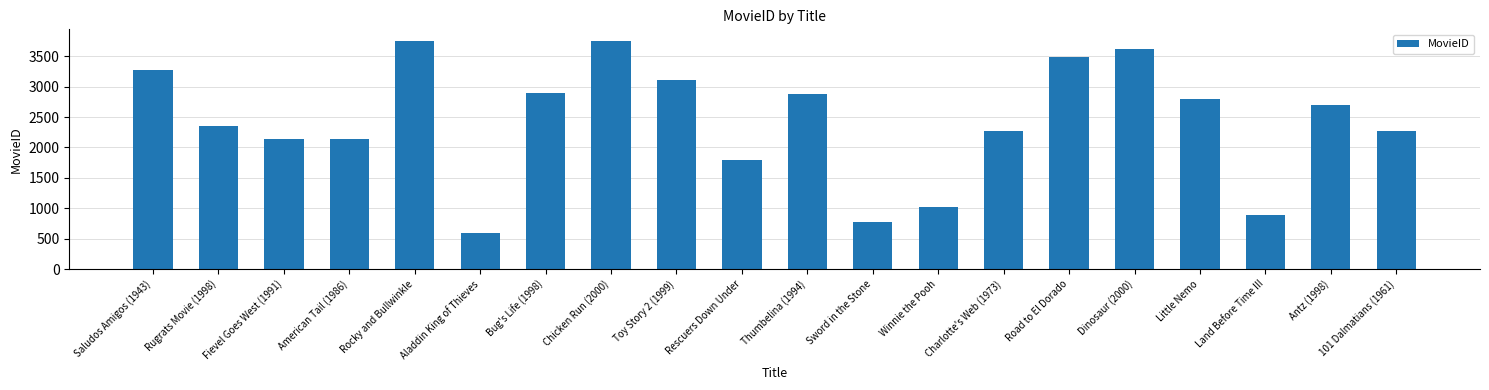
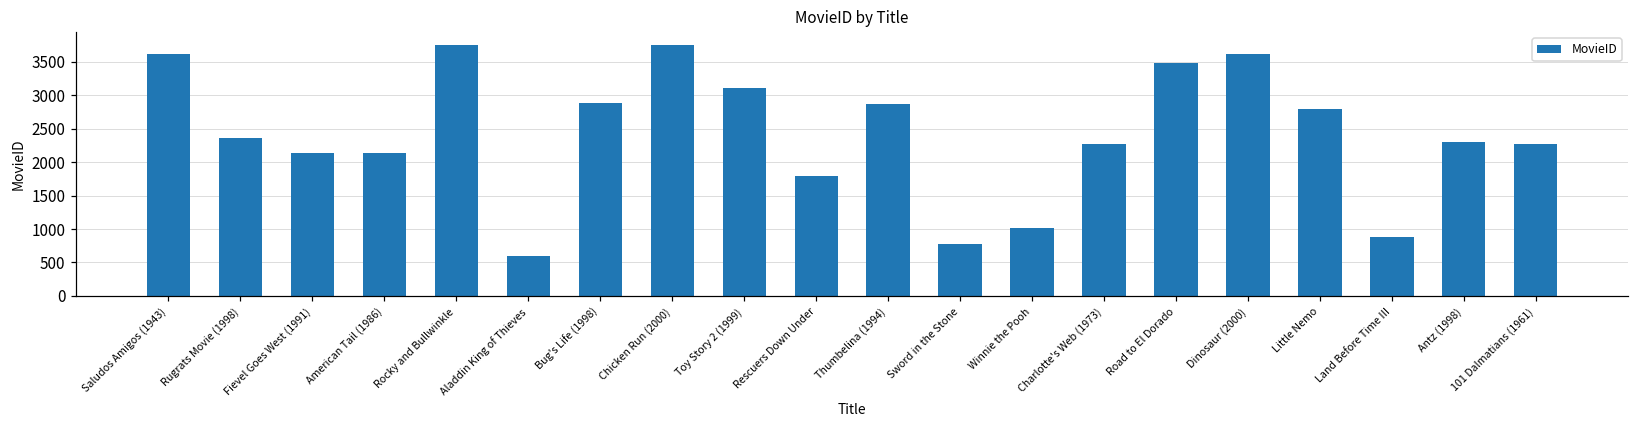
  {
-   "Saludos Amigos (1943)": 3300,
+   "Saludos Amigos (1943)": 3600,
    "Rugrats Movie (1998)": 2400,
    "Fievel Goes West (1991)": 2100,
    "American Tail (1986)": 2100,
    "Rocky and Bullwinkle": 3800,
    "Aladdin King of Thieves": 600,
    "Bug's Life (1998)": 2900,
    "Chicken Run (2000)": 3800,
    "Toy Story 2 (1999)": 3100,
    "Rescuers Down Under": 1800,
    "Thumbelina (1994)": 2900,
    "Sword in the Stone": 800,
    "Winnie the Pooh": 1000,
    "Charlotte's Web (1973)": 2300,
    "Road to El Dorado": 3500,
    "Dinosaur (2000)": 3600,
    "Little Nemo": 2800,
    "Land Before Time III": 900,
-   "Antz (1998)": 2700,
+   "Antz (1998)": 2300,
    "101 Dalmatians (1961)": 2300
  }
